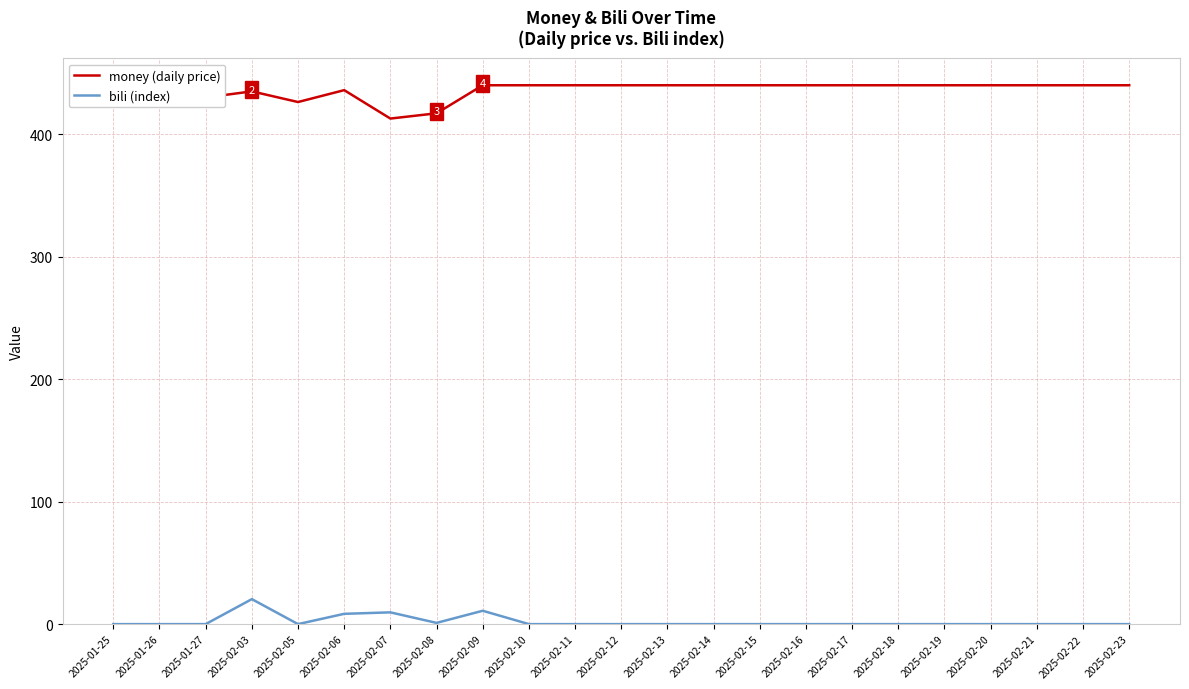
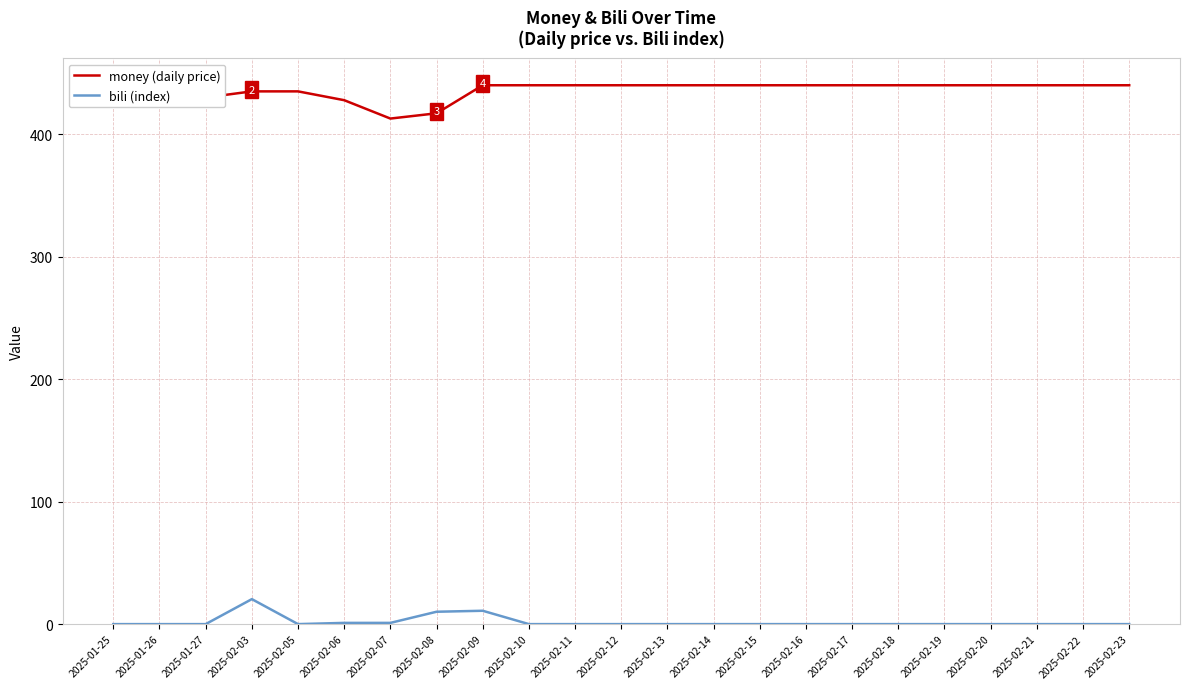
  {
    "money (daily price)": {
-     "2025-02-05": 426,
-     "2025-02-06": 436,
+     "2025-02-05": 435,
+     "2025-02-06": 428,
      "2025-02-07": 413,
      "2025-02-10": 440,
      "2025-02-11": 440,
      "2025-02-12": 440,
      "2025-02-13": 440,
      "2025-02-14": 440,
      "2025-02-15": 440,
      "2025-02-16": 440,
      "2025-02-17": 440,
      "2025-02-18": 440,
      "2025-02-19": 440,
      "2025-02-20": 440,
      "2025-02-21": 440,
      "2025-02-22": 440,
      "2025-02-23": 440
    },
    "bili (index)": {
      "2025-01-25": 0,
      "2025-01-26": 0,
      "2025-01-27": 0,
      "2025-02-03": 20,
      "2025-02-05": 0,
-     "2025-02-06": 8,
-     "2025-02-07": 10,
-     "2025-02-08": 1,
+     "2025-02-06": 1,
+     "2025-02-07": 1,
+     "2025-02-08": 10,
      "2025-02-09": 11,
      "2025-02-10": 0,
      "2025-02-11": 0,
      "2025-02-12": 0,
      "2025-02-13": 0,
      "2025-02-14": 0,
      "2025-02-15": 0,
      "2025-02-16": 0,
      "2025-02-17": 0,
      "2025-02-18": 0,
      "2025-02-19": 0,
      "2025-02-20": 0,
      "2025-02-21": 0,
      "2025-02-22": 0,
      "2025-02-23": 0
    }
  }
